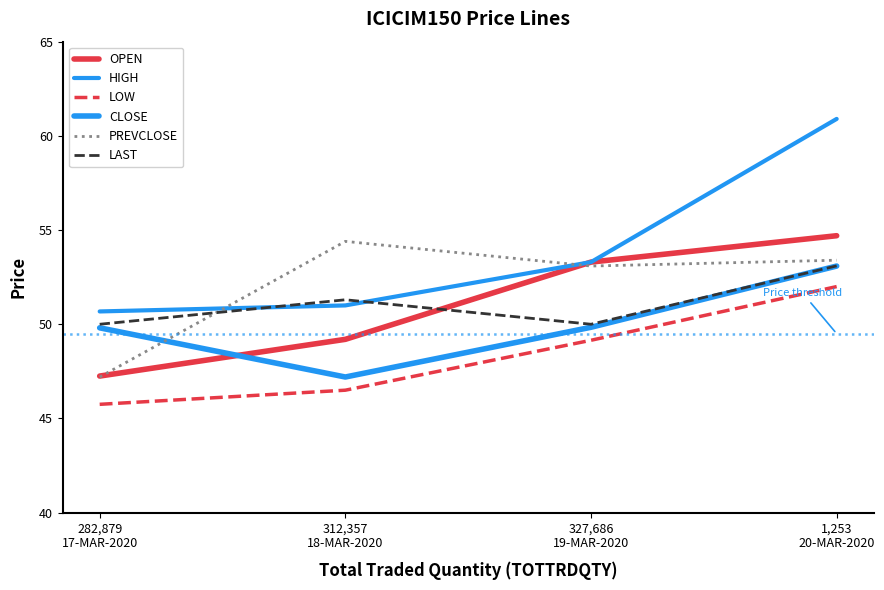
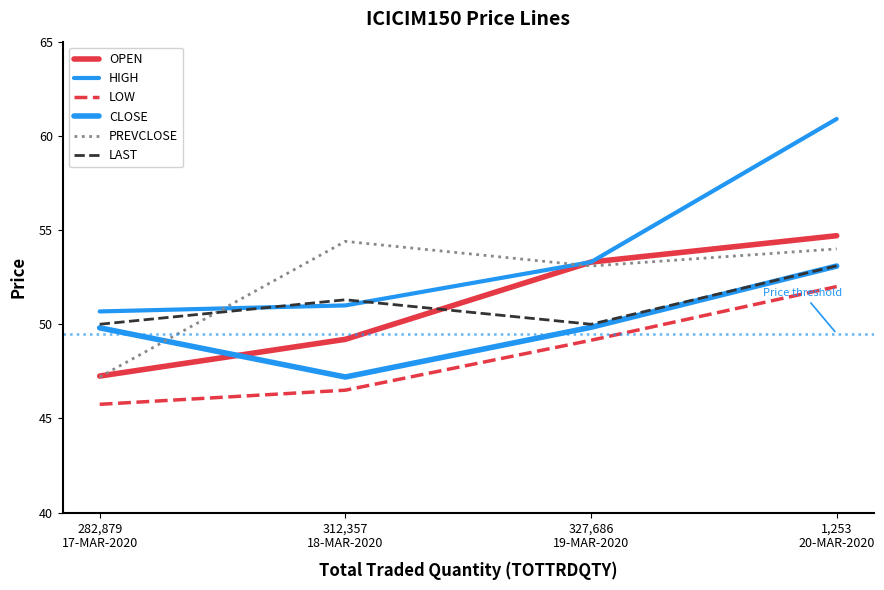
  {
    "PREVCLOSE": {
      "312,357 18-MAR-2020": 54.4,
      "327,686 19-MAR-2020": 53.1,
-     "1,253 20-MAR-2020": 53.4
+     "1,253 20-MAR-2020": 54.0
    },
    "LAST": {
      "282,879 17-MAR-2020": 50.0,
      "312,357 18-MAR-2020": 51.3,
      "327,686 19-MAR-2020": 50.0
    }
  }
